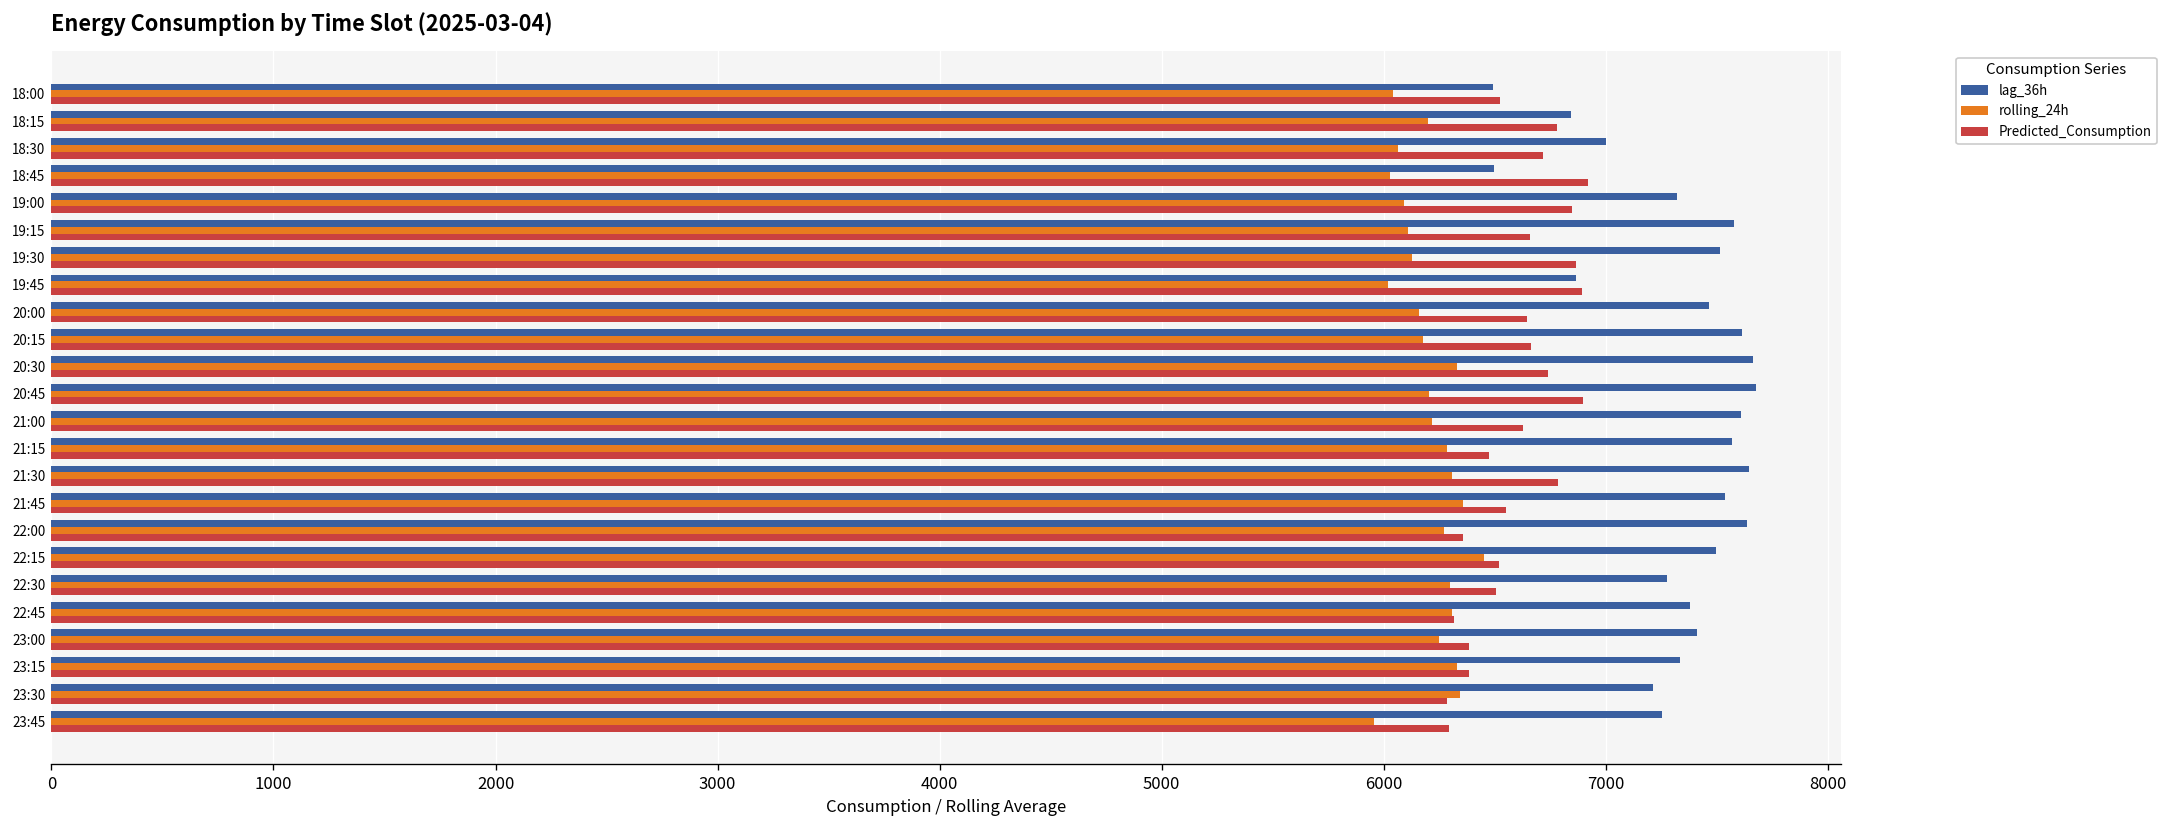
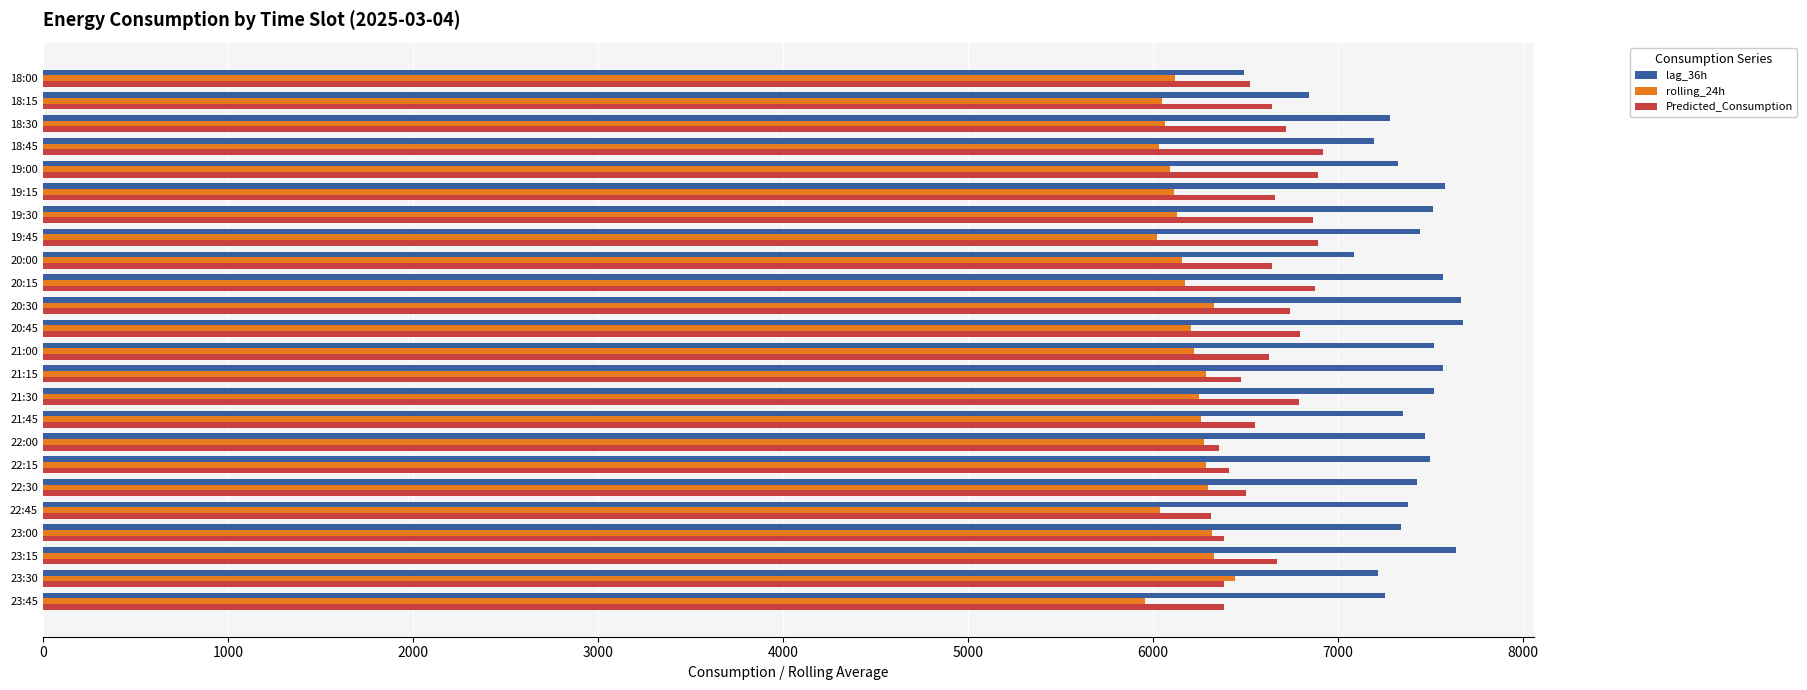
  {
    "lag_36h": {
      "18:00": 6490,
      "18:15": 6840,
-     "18:30": 7000,
-     "18:45": 6500,
+     "18:30": 7280,
+     "18:45": 7190,
      "19:00": 7320,
      "19:15": 7580,
      "19:30": 7510,
-     "19:45": 6860,
-     "20:00": 7470,
-     "20:15": 7610,
+     "19:45": 7450,
+     "20:00": 7080,
+     "20:15": 7570,
      "20:30": 7660,
      "20:45": 7680,
-     "21:00": 7610,
+     "21:00": 7520,
      "21:15": 7570,
-     "21:30": 7640,
-     "21:45": 7540,
-     "22:00": 7640,
+     "21:30": 7520,
+     "21:45": 7350,
+     "22:00": 7470,
      "22:15": 7500,
-     "22:30": 7280,
+     "22:30": 7430,
      "22:45": 7380,
-     "23:00": 7410,
-     "23:15": 7340,
+     "23:00": 7340,
+     "23:15": 7640,
      "23:30": 7210,
      "23:45": 7260
    },
    "rolling_24h": {
-     "18:00": 6040,
-     "18:15": 6200,
+     "18:00": 6120,
+     "18:15": 6050,
      "18:30": 6060,
      "18:45": 6030,
      "19:00": 6090,
      "19:15": 6110,
      "19:30": 6130,
      "19:45": 6020,
      "20:00": 6160,
      "20:15": 6170,
      "20:30": 6330,
      "20:45": 6200,
      "21:00": 6220,
      "21:15": 6280,
-     "21:30": 6310,
-     "21:45": 6360,
+     "21:30": 6250,
+     "21:45": 6260,
      "22:00": 6270,
-     "22:15": 6450,
+     "22:15": 6290,
      "22:30": 6300,
-     "22:45": 6310,
-     "23:00": 6250,
+     "22:45": 6040,
+     "23:00": 6320,
      "23:15": 6330,
-     "23:30": 6340,
+     "23:30": 6440,
      "23:45": 5960
    },
    "Predicted_Consumption": {
      "18:00": 6530,
-     "18:15": 6780,
+     "18:15": 6640,
      "18:30": 6720,
      "18:45": 6920,
-     "19:00": 6850,
+     "19:00": 6890,
      "19:15": 6660,
      "19:30": 6870,
      "19:45": 6890,
      "20:00": 6640,
-     "20:15": 6660,
+     "20:15": 6880,
      "20:30": 6740,
-     "20:45": 6900,
+     "20:45": 6800,
      "21:00": 6630,
      "21:15": 6470,
      "21:30": 6790,
      "21:45": 6550,
      "22:00": 6360,
-     "22:15": 6520,
+     "22:15": 6410,
      "22:30": 6500,
      "22:45": 6320,
      "23:00": 6380,
-     "23:15": 6380,
-     "23:30": 6280,
-     "23:45": 6290
+     "23:15": 6670,
+     "23:30": 6380,
+     "23:45": 6380
    }
  }
